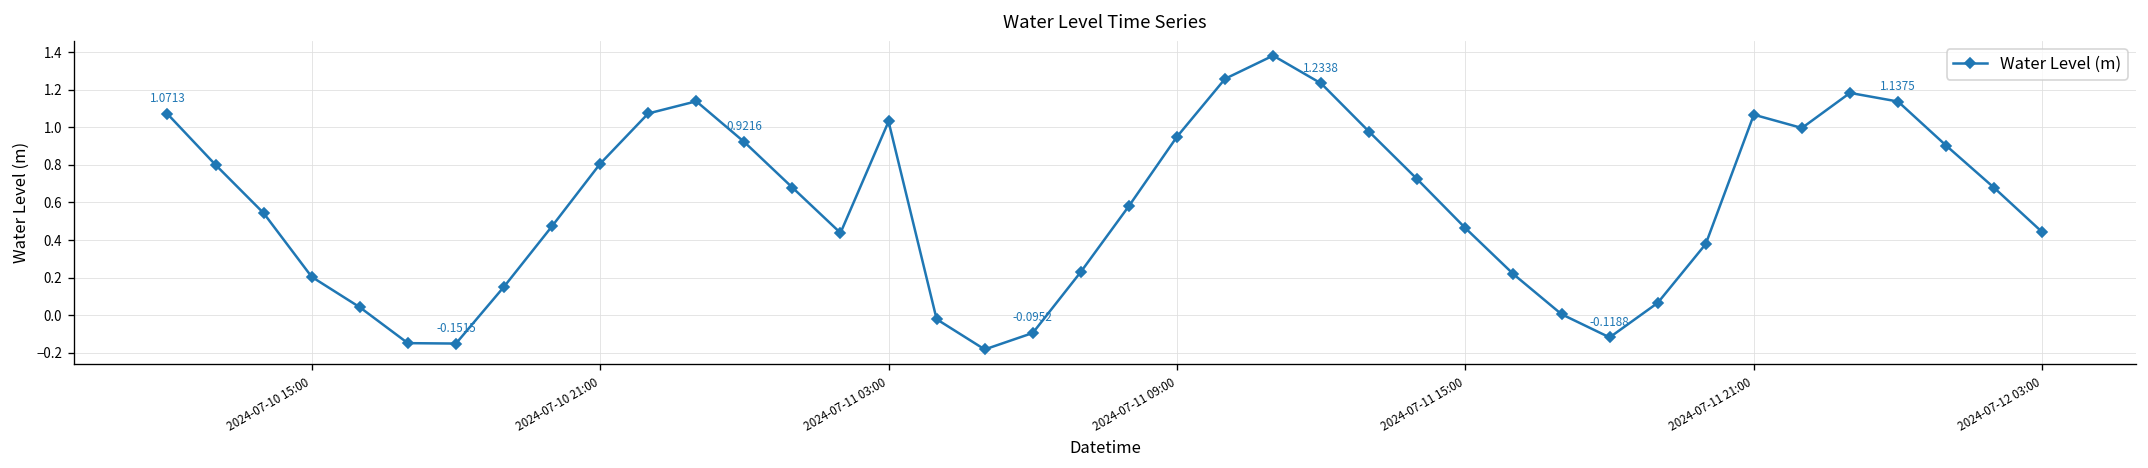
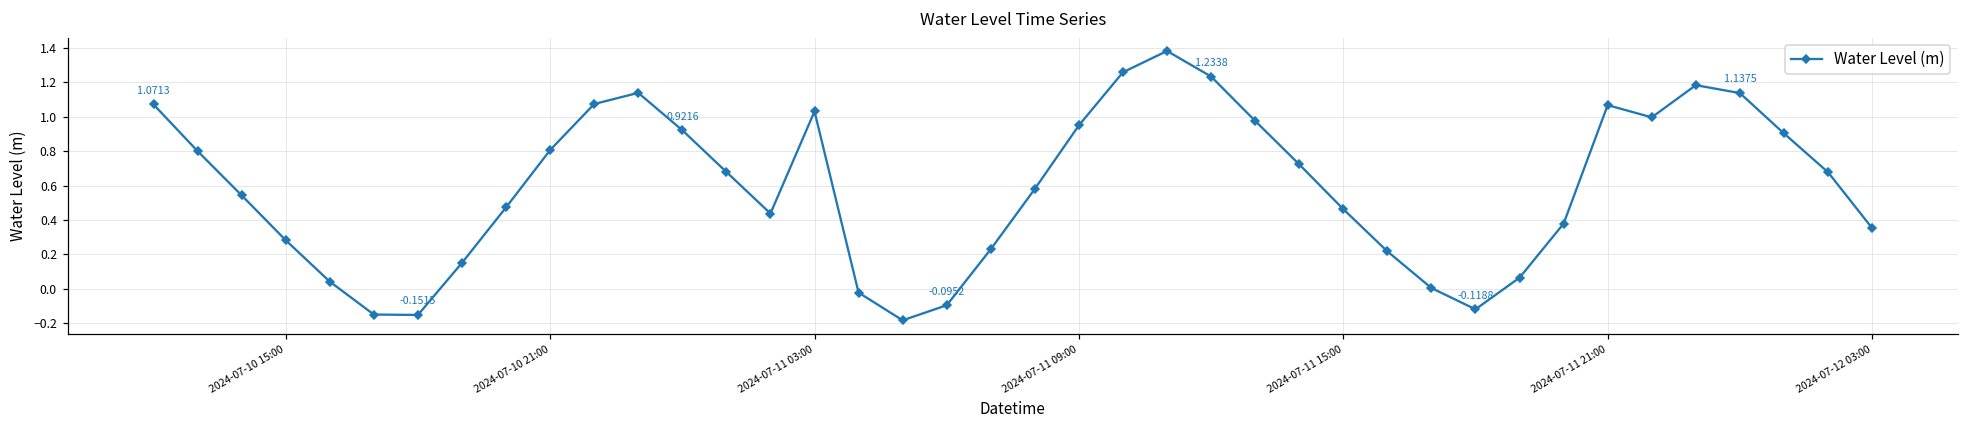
  {
-   "2024-07-10 15:00": 0.20,
+   "2024-07-10 15:00": 0.28,
    "2024-07-10 21:00": 0.81,
    "2024-07-11 03:00": 1.03,
    "2024-07-11 09:00": 0.95,
    "2024-07-11 15:00": 0.46,
    "2024-07-11 21:00": 1.07,
-   "2024-07-12 03:00": 0.44
+   "2024-07-12 03:00": 0.35
  }
